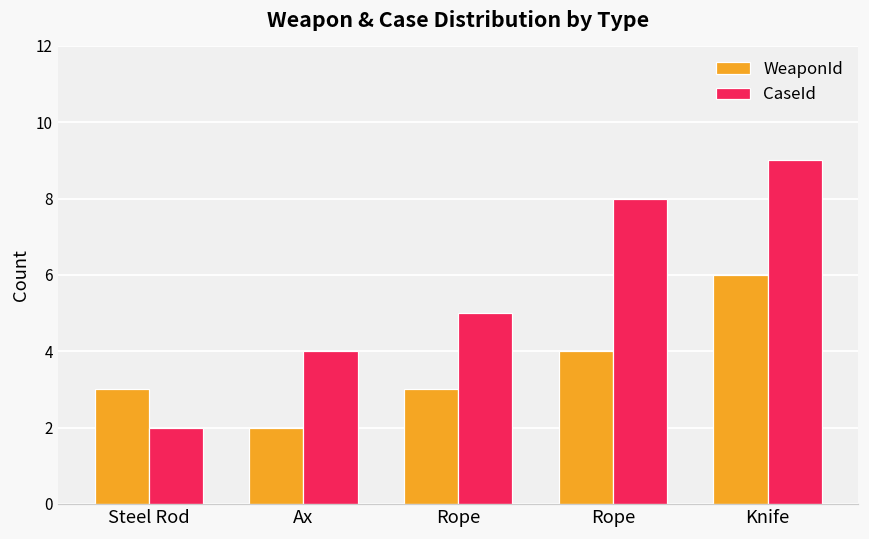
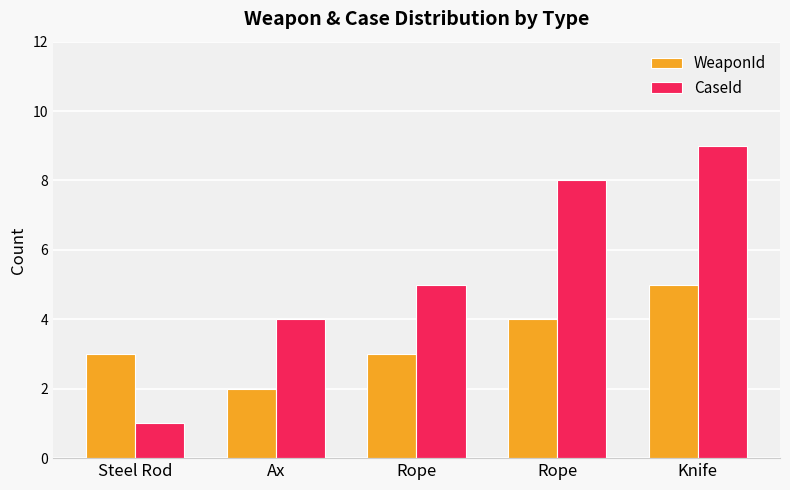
  {
    "WeaponId": {
      "Steel Rod": 3,
      "Ax": 2,
-     "Knife": 6
+     "Knife": 5
    },
    "CaseId": {
-     "Steel Rod": 2,
+     "Steel Rod": 1,
      "Ax": 4,
      "Knife": 9
    }
  }
